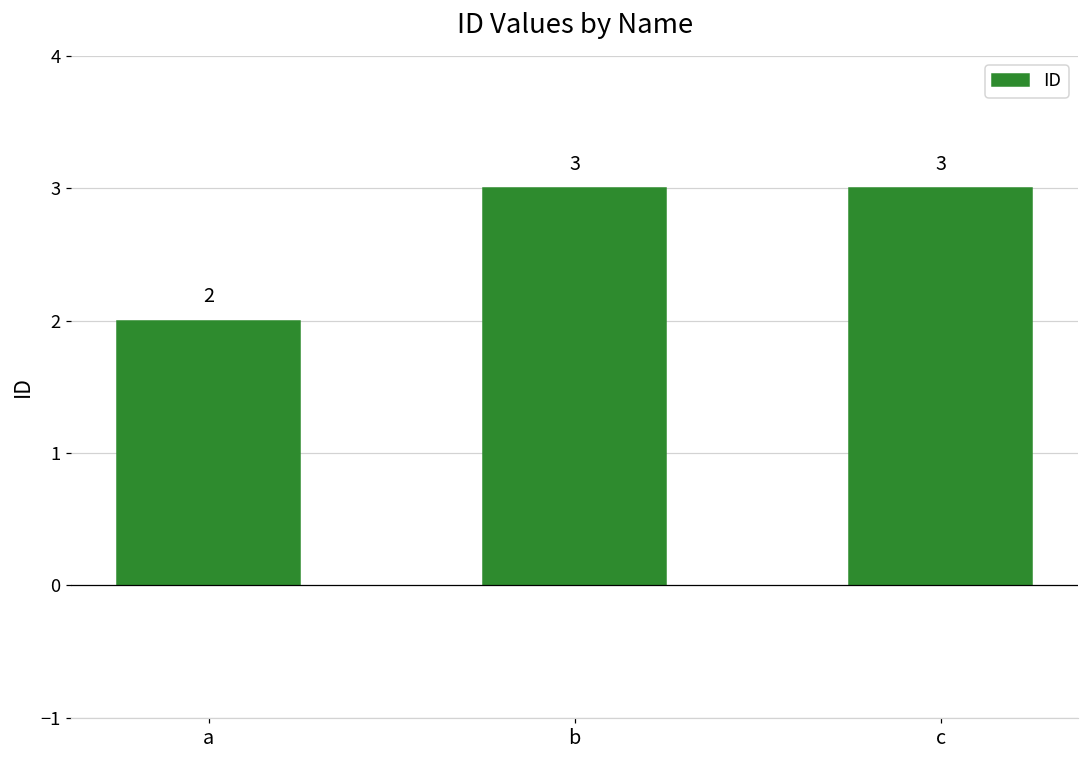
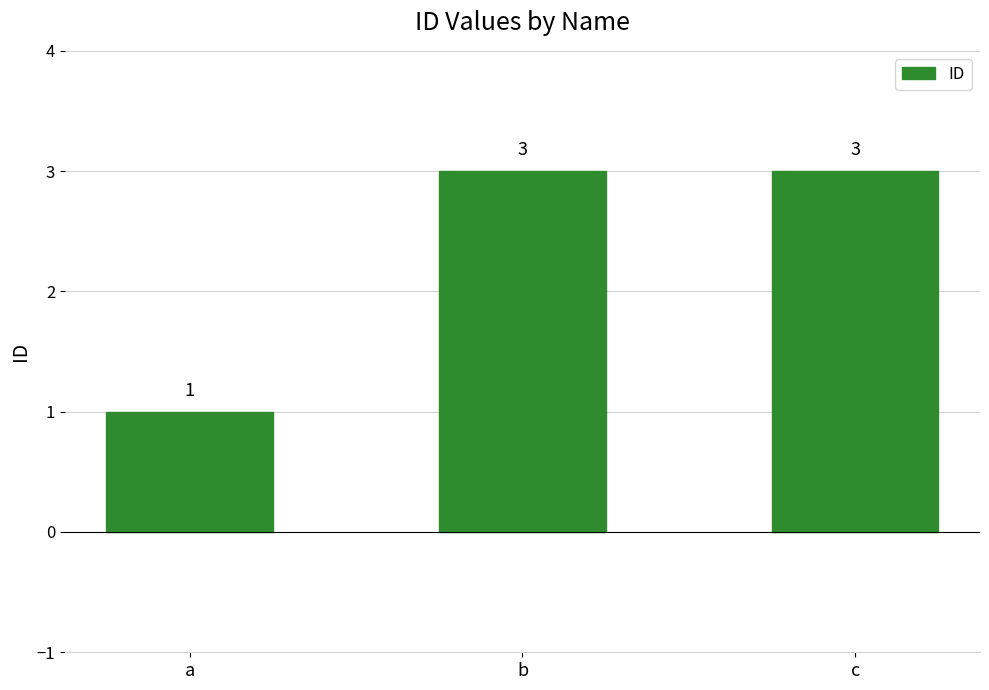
  {
-   "a": 2,
+   "a": 1,
    "b": 3,
    "c": 3
  }
